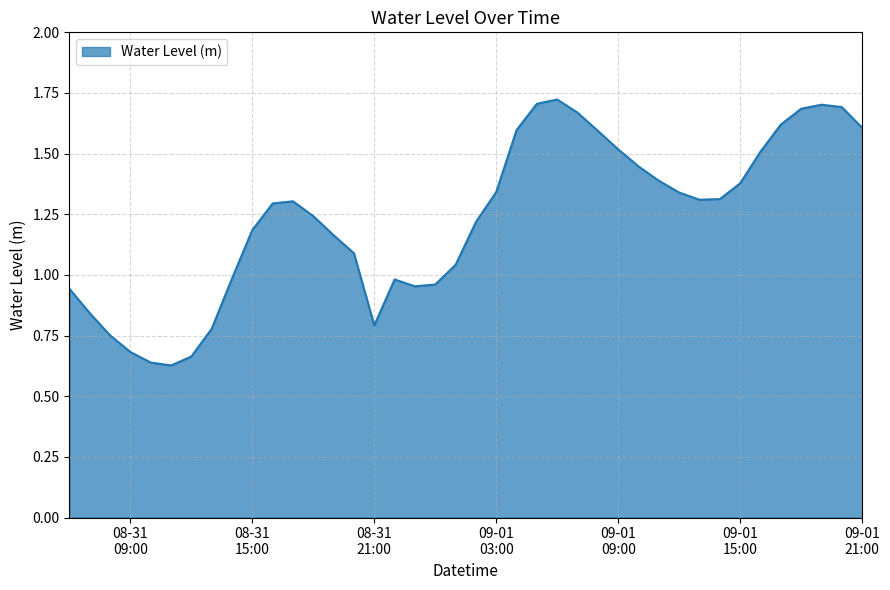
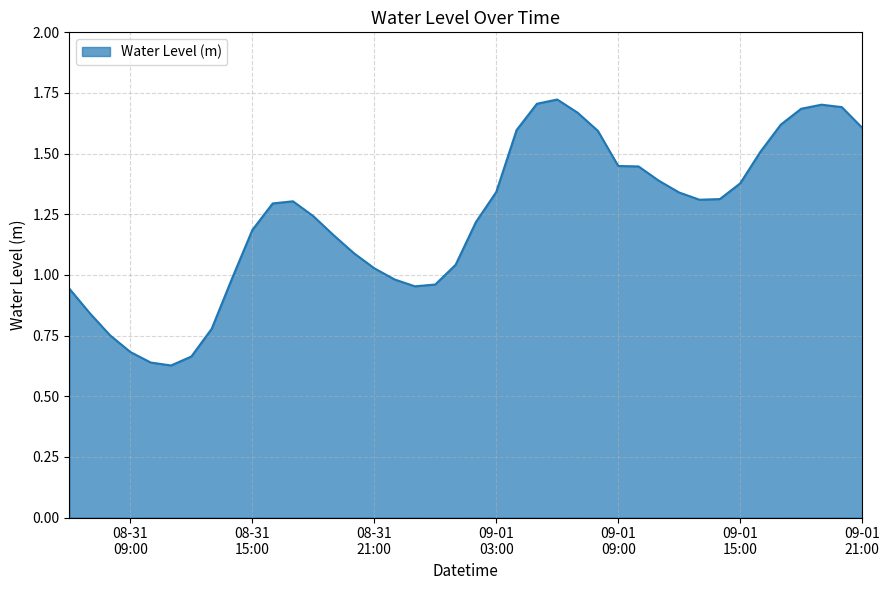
  {
    "08-31 09:00": 0.68,
    "08-31 15:00": 1.19,
-   "08-31 21:00": 0.79,
+   "08-31 21:00": 1.03,
    "09-01 03:00": 1.34,
-   "09-01 09:00": 1.52,
+   "09-01 09:00": 1.45,
    "09-01 15:00": 1.38,
    "09-01 21:00": 1.61
  }
